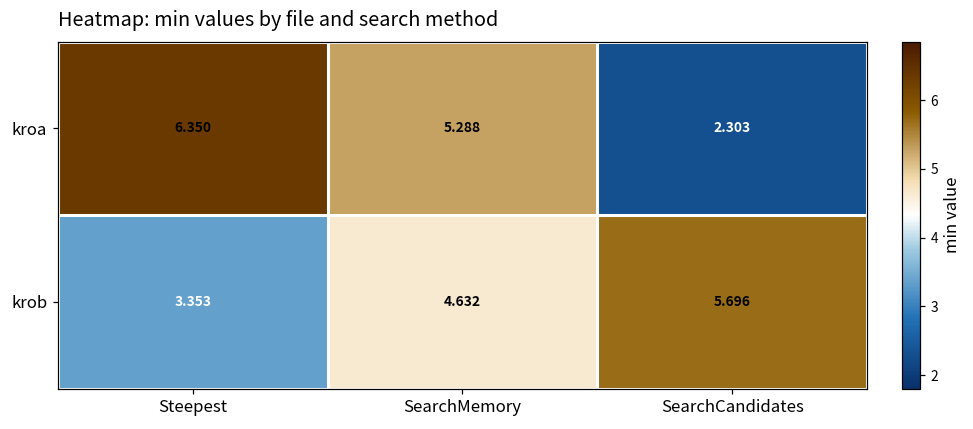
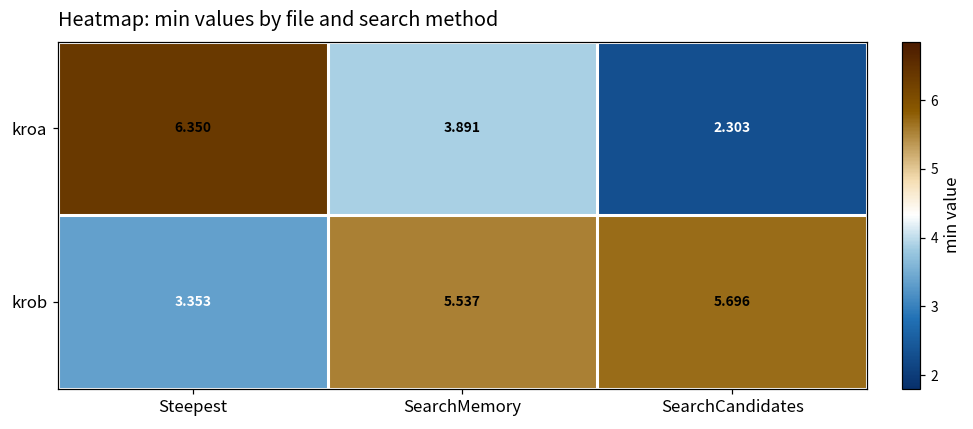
  {
    "kroa": {
      "Steepest": 6.350,
-     "SearchMemory": 5.288,
+     "SearchMemory": 3.891,
      "SearchCandidates": 2.303
    },
    "krob": {
      "Steepest": 3.353,
-     "SearchMemory": 4.632,
+     "SearchMemory": 5.537,
      "SearchCandidates": 5.696
    }
  }
